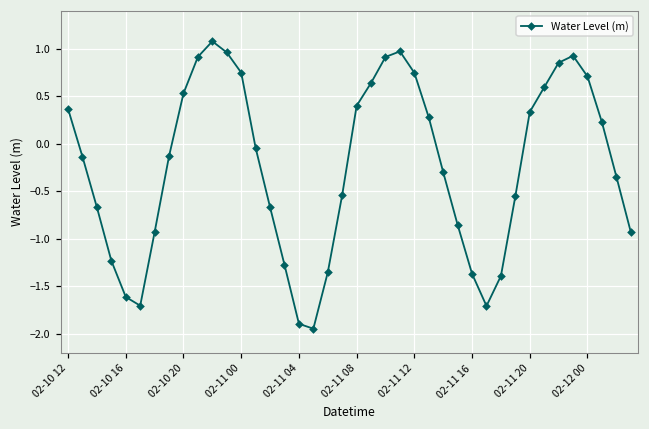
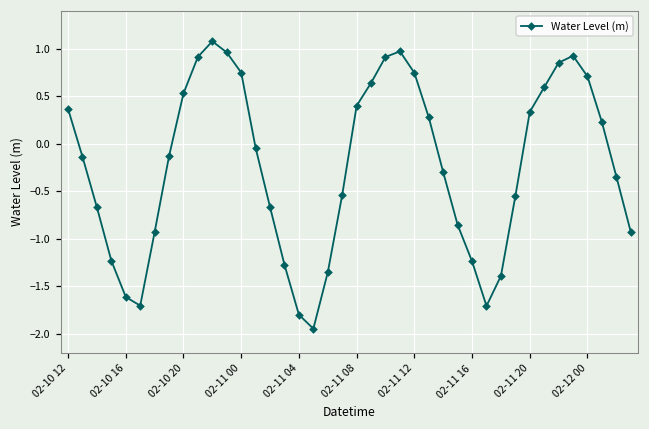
  {
    "02-10 12": 0.4,
    "02-10 16": -1.6,
    "02-10 20": 0.5,
    "02-11 00": 0.8,
-   "02-11 04": -1.9,
+   "02-11 04": -1.8,
    "02-11 08": 0.4,
    "02-11 12": 0.7,
-   "02-11 16": -1.4,
+   "02-11 16": -1.2,
    "02-11 20": 0.3,
    "02-12 00": 0.7
  }
